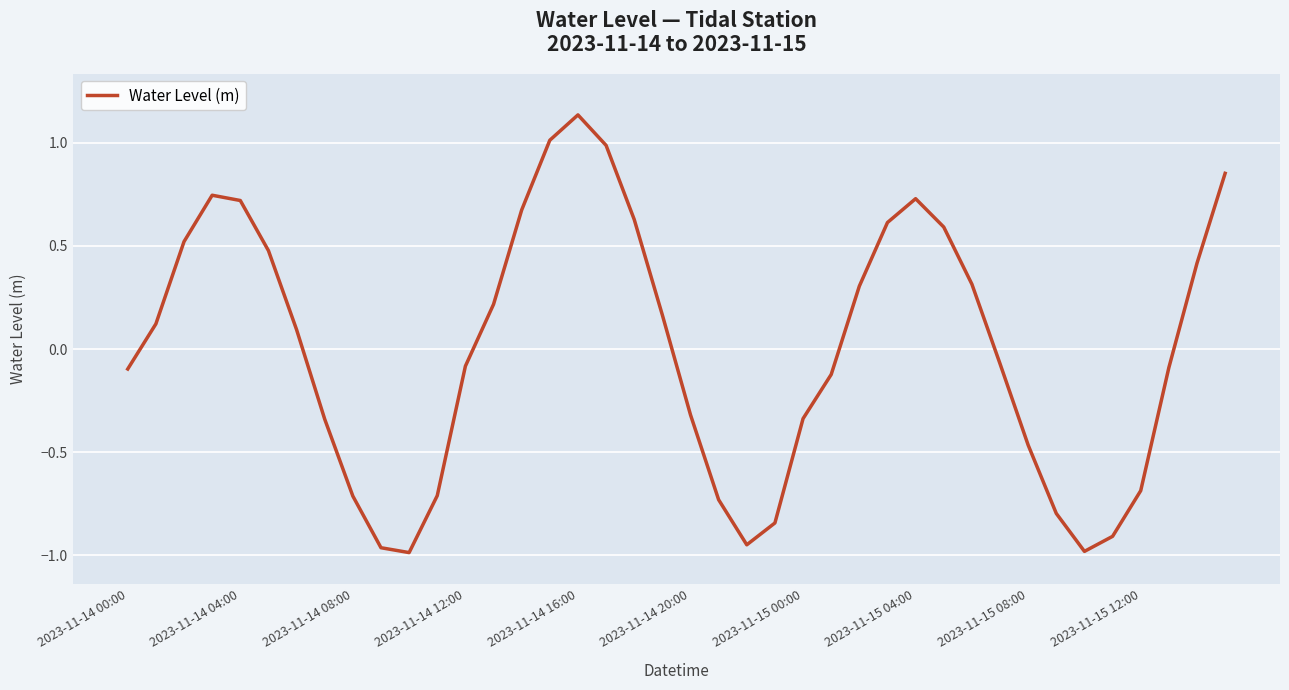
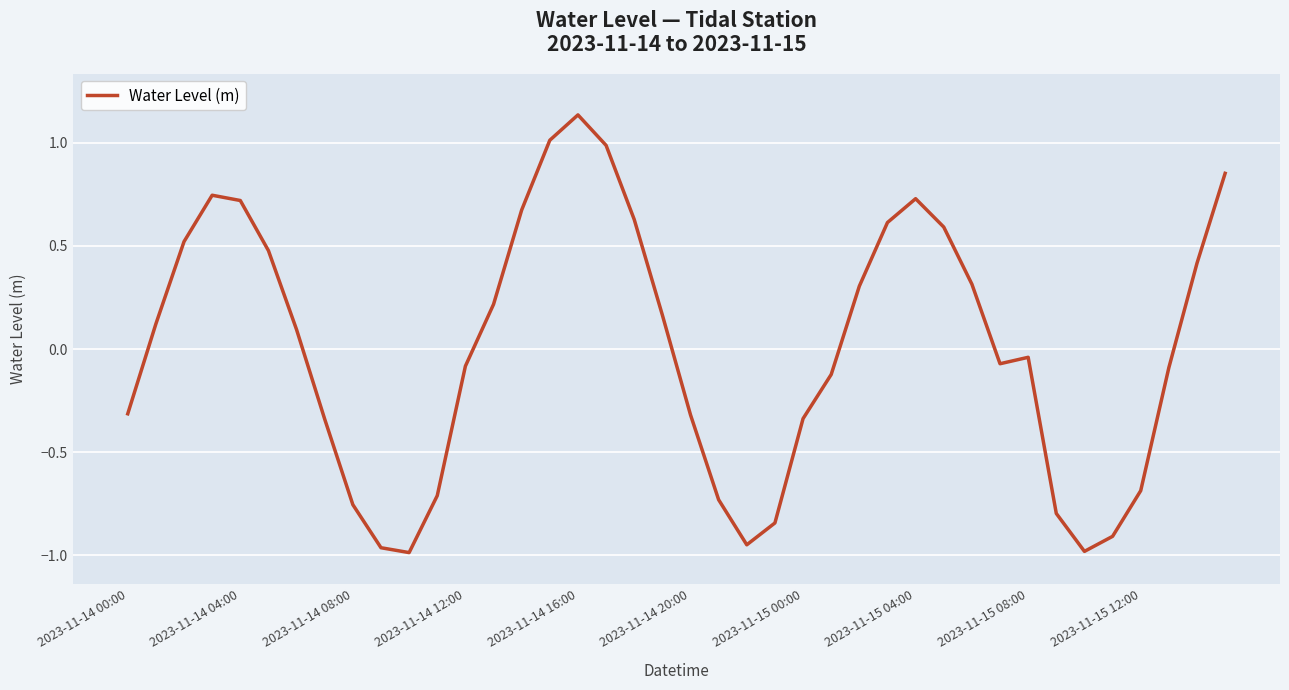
  {
-   "2023-11-14 00:00": -0.10,
+   "2023-11-14 00:00": -0.31,
    "2023-11-14 04:00": 0.72,
-   "2023-11-14 08:00": -0.71,
+   "2023-11-14 08:00": -0.75,
    "2023-11-14 12:00": -0.08,
    "2023-11-14 16:00": 1.13,
    "2023-11-14 20:00": -0.32,
    "2023-11-15 00:00": -0.34,
    "2023-11-15 04:00": 0.73,
-   "2023-11-15 08:00": -0.47,
+   "2023-11-15 08:00": -0.04,
    "2023-11-15 12:00": -0.69
  }
